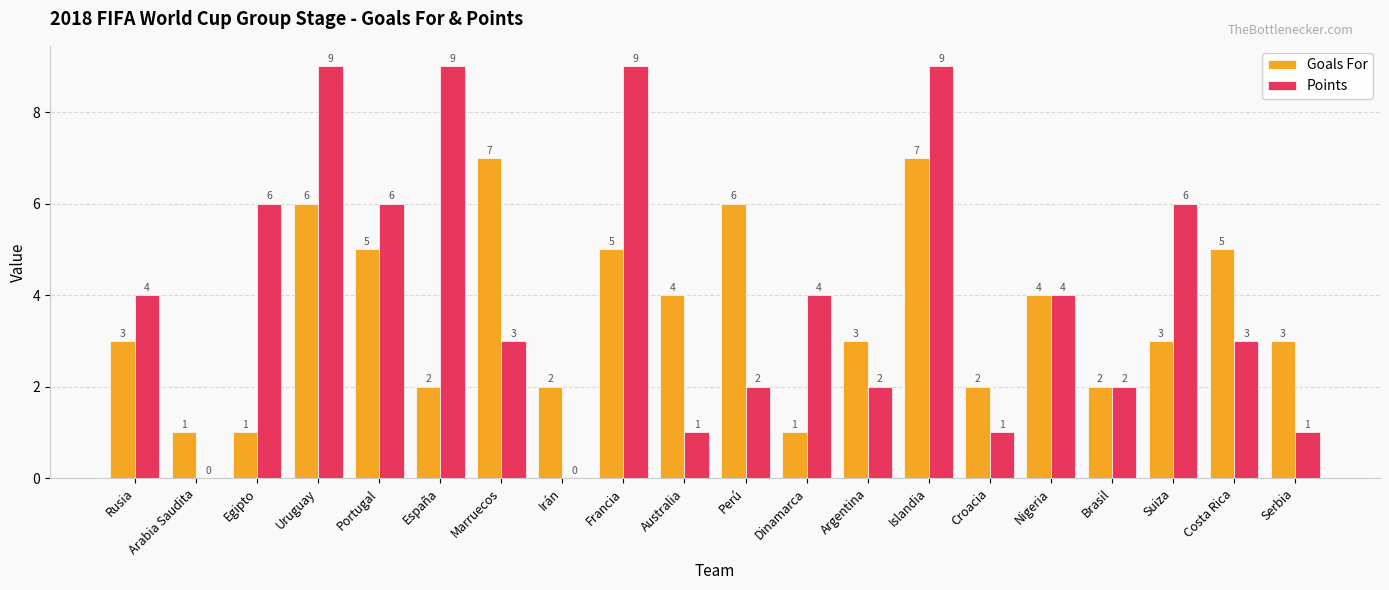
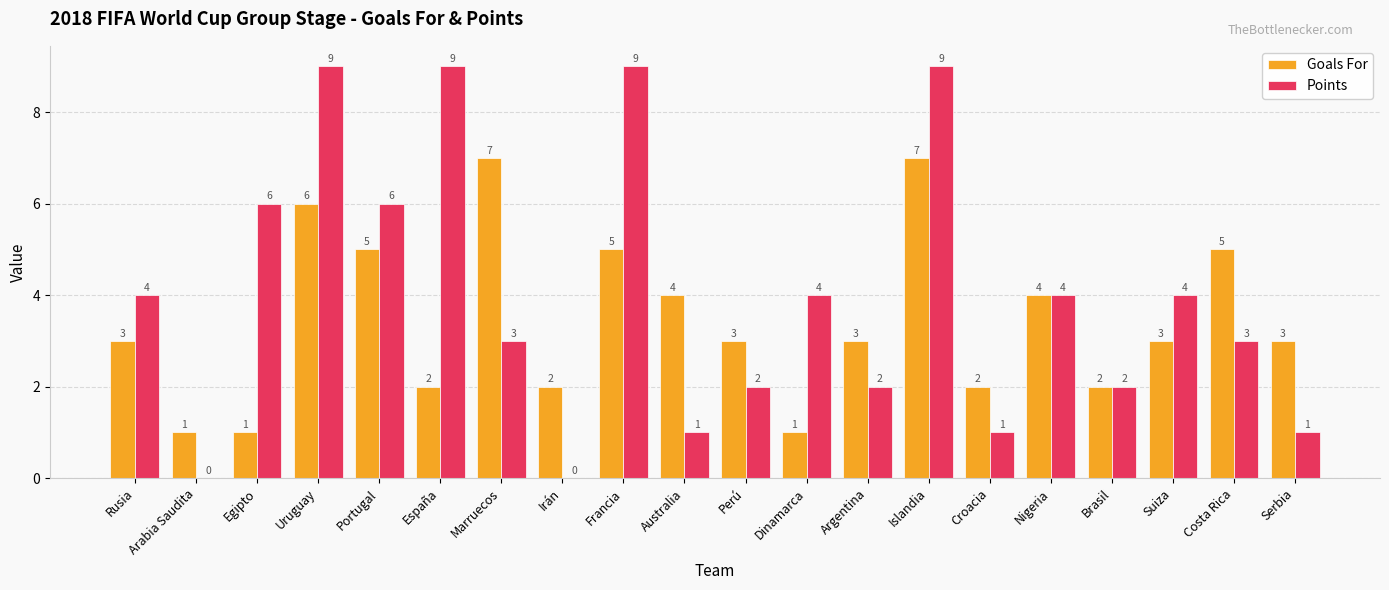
  {
    "Goals For": {
      "Rusia": 3,
      "Arabia Saudita": 1,
      "Egipto": 1,
      "Uruguay": 6,
      "Portugal": 5,
      "España": 2,
      "Marruecos": 7,
      "Irán": 2,
      "Francia": 5,
      "Australia": 4,
-     "Perú": 6,
+     "Perú": 3,
      "Dinamarca": 1,
      "Argentina": 3,
      "Islandia": 7,
      "Croacia": 2,
      "Nigeria": 4,
      "Brasil": 2,
      "Suiza": 3,
      "Costa Rica": 5,
      "Serbia": 3
    },
    "Points": {
      "Rusia": 4,
      "Arabia Saudita": 0,
      "Egipto": 6,
      "Uruguay": 9,
      "Portugal": 6,
      "España": 9,
      "Marruecos": 3,
      "Irán": 0,
      "Francia": 9,
      "Australia": 1,
      "Perú": 2,
      "Dinamarca": 4,
      "Argentina": 2,
      "Islandia": 9,
      "Croacia": 1,
      "Nigeria": 4,
      "Brasil": 2,
-     "Suiza": 6,
+     "Suiza": 4,
      "Costa Rica": 3,
      "Serbia": 1
    }
  }
